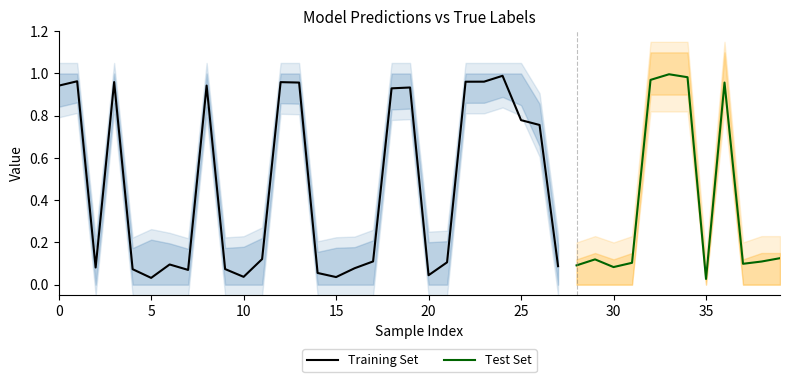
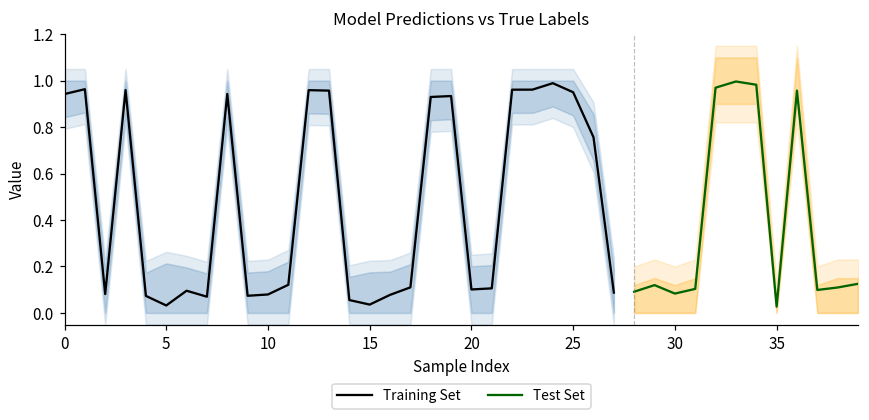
  {
    "Training Set": {
      "0": 0.94,
      "5": 0.03,
-     "10": 0.04,
+     "10": 0.08,
      "15": 0.04,
-     "20": 0.04,
-     "25": 0.78
+     "20": 0.10,
+     "25": 0.95
    },
    "Test Set": {
      "30": 0.08,
      "35": 0.03
    }
  }
